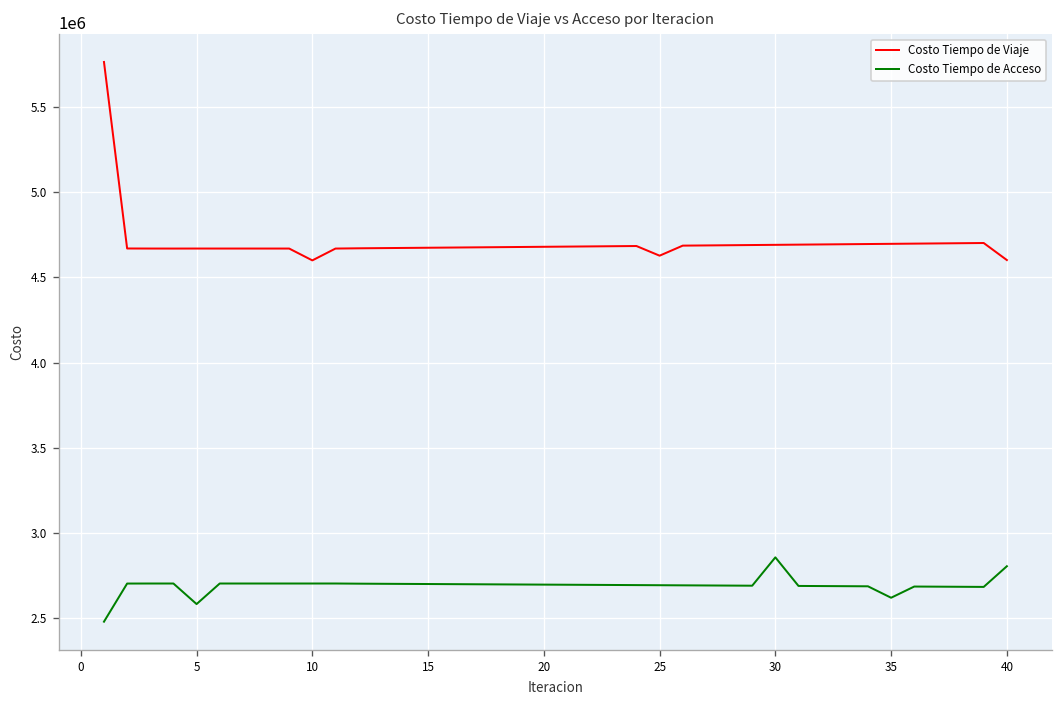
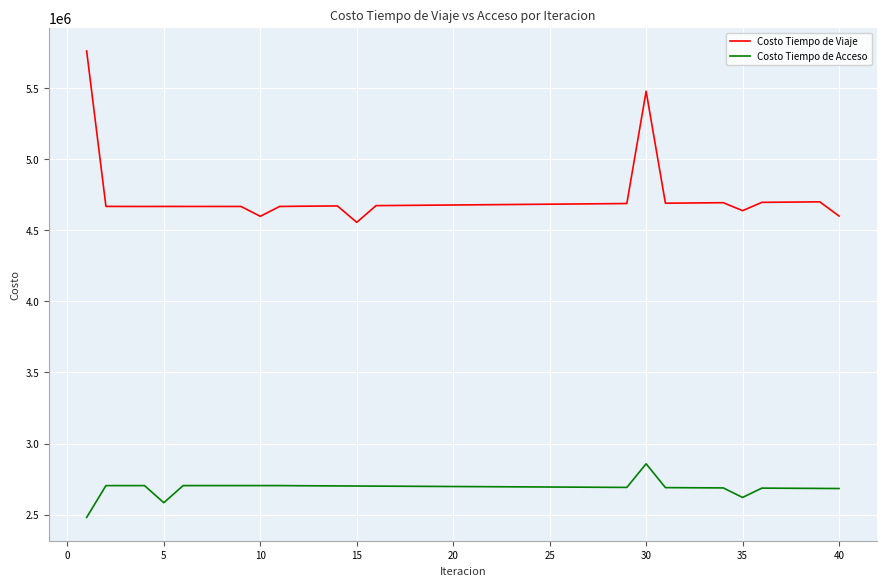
  {
    "Costo Tiempo de Viaje": {
      "5": 4670000,
      "10": 4600000,
-     "15": 4670000,
+     "15": 4560000,
      "20": 4680000,
-     "25": 4630000,
-     "30": 4690000,
-     "35": 4700000,
+     "25": 4680000,
+     "30": 5480000,
+     "35": 4640000,
      "40": 4600000
    },
    "Costo Tiempo de Acceso": {
      "5": 2580000,
      "10": 2700000,
      "15": 2700000,
      "20": 2700000,
      "25": 2690000,
      "30": 2860000,
      "35": 2620000,
-     "40": 2810000
+     "40": 2680000
    }
  }
